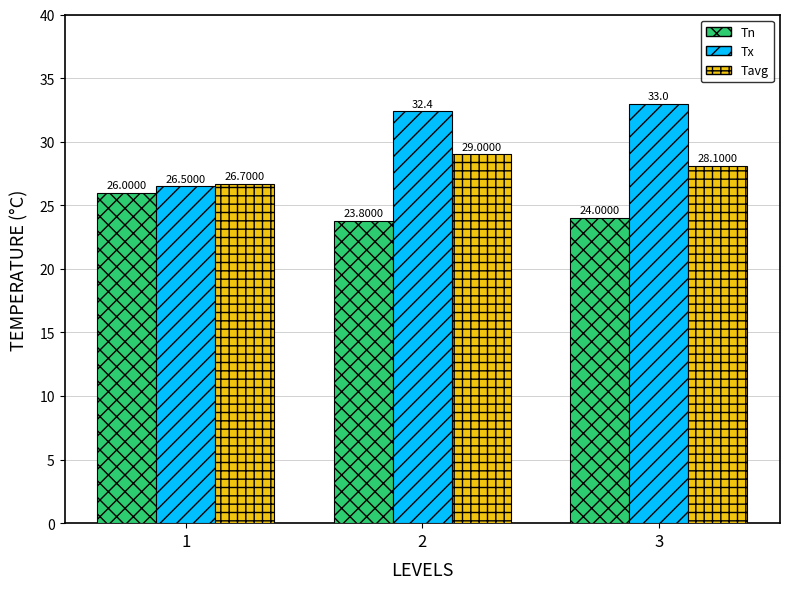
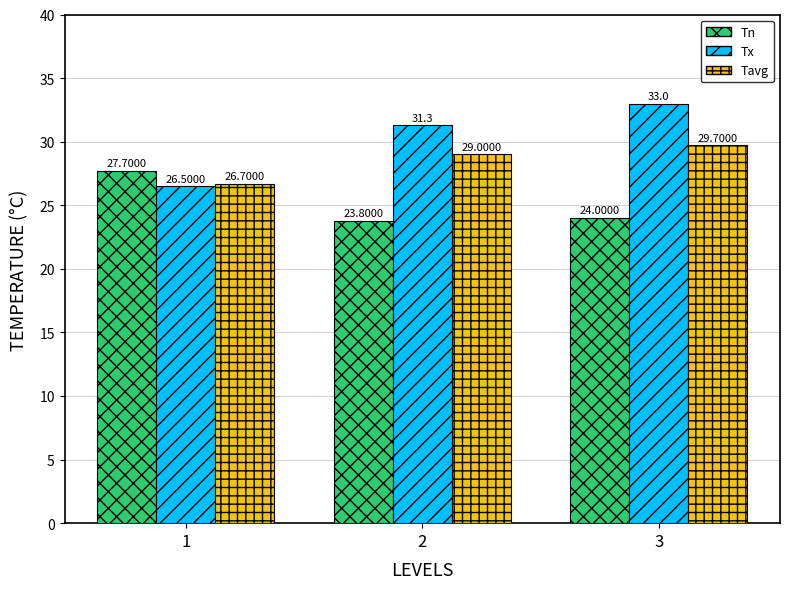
  {
    "Tn": {
-     "1": 26.0000,
+     "1": 27.7000,
      "2": 23.8000,
      "3": 24.0000
    },
    "Tx": {
      "1": 26.5000,
-     "2": 32.4,
+     "2": 31.3,
      "3": 33.0
    },
    "Tavg": {
      "1": 26.7000,
      "2": 29.0000,
-     "3": 28.1000
+     "3": 29.7000
    }
  }
